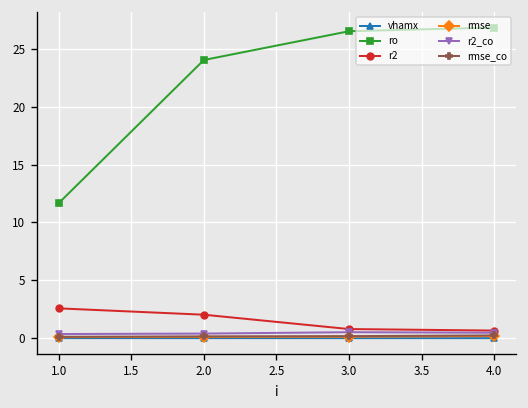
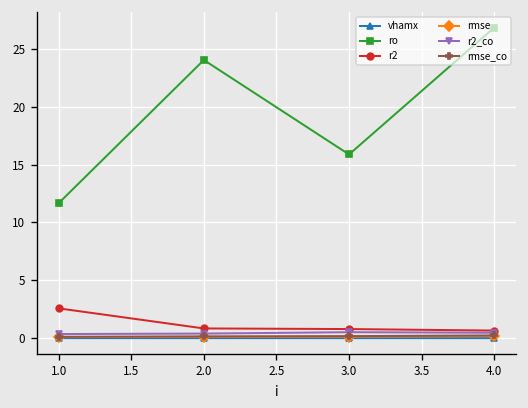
  {
    "ro": {
      "1.0": 12,
      "2.0": 24,
-     "3.0": 27
+     "3.0": 16
    },
    "r2": {
      "1.0": 3,
-     "2.0": 2,
+     "2.0": 1,
      "3.0": 1
    },
    "r2_co": {
      "3.0": 1
    }
  }
